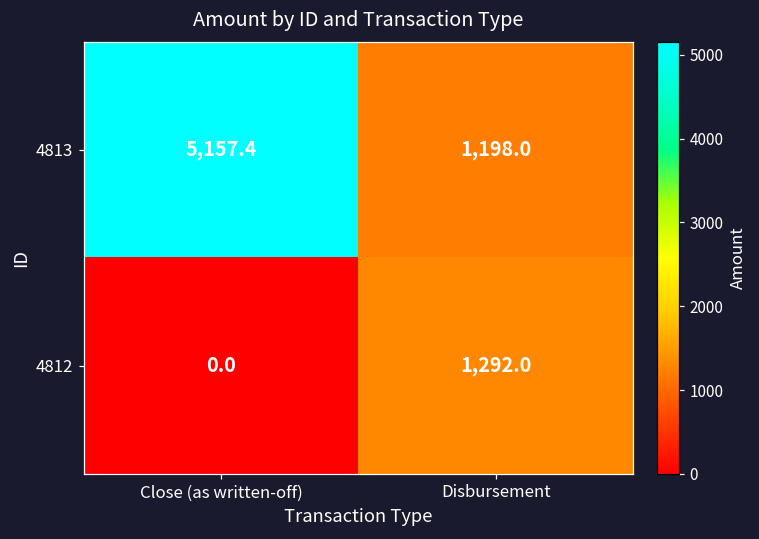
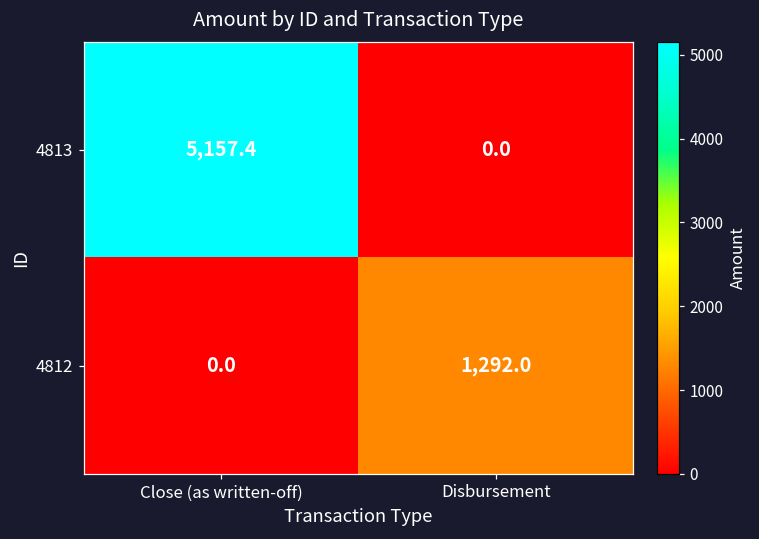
  {
    "4813": {
      "Close (as written-off)": "5,157.4",
-     "Disbursement": "1,198.0"
+     "Disbursement": "0.0"
    },
    "4812": {
      "Close (as written-off)": "0.0",
      "Disbursement": "1,292.0"
    }
  }
